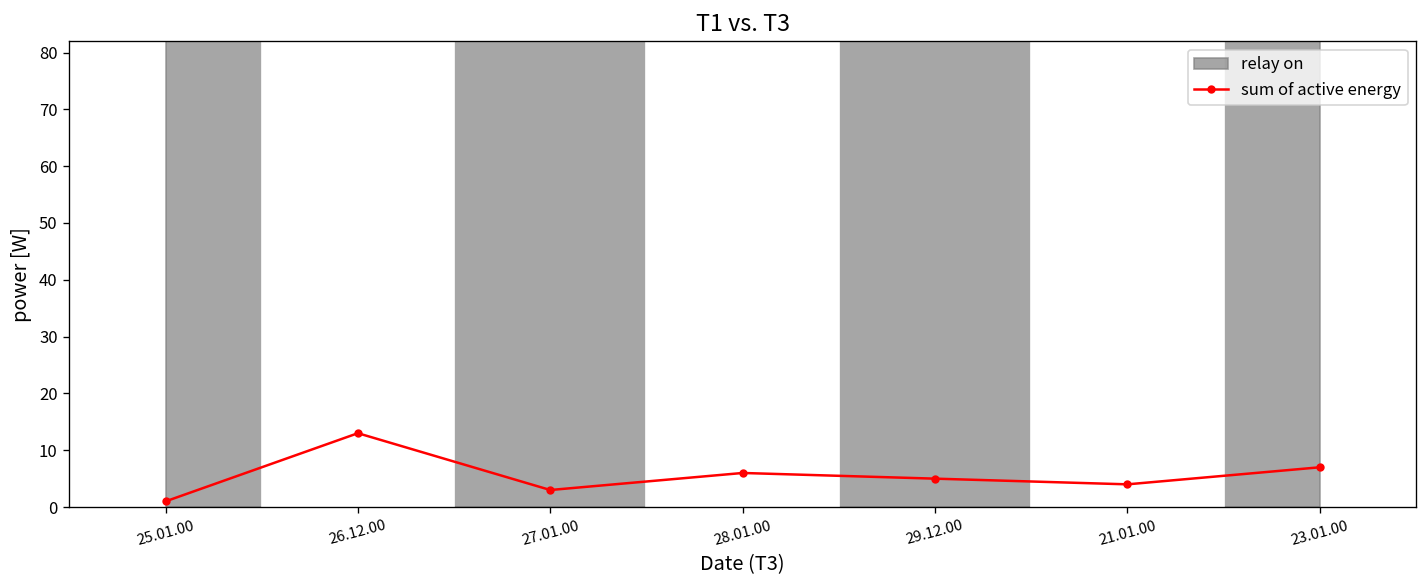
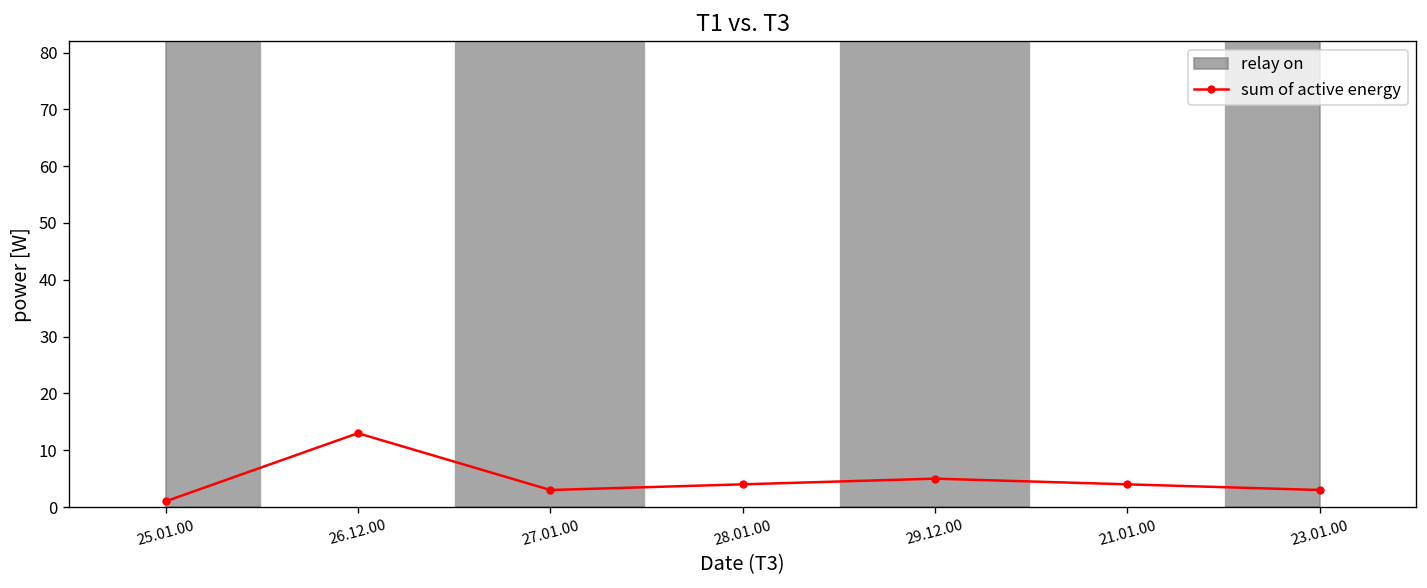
  {
    "sum of active energy": {
      "25.01.00": 1,
      "26.12.00": 13,
      "27.01.00": 3,
-     "28.01.00": 6,
+     "28.01.00": 4,
      "29.12.00": 5,
      "21.01.00": 4,
-     "23.01.00": 7
+     "23.01.00": 3
    },
    "relay on": {
      "25.01.00": 82,
      "26.12.00": 82,
      "27.01.00": 82,
      "28.01.00": 82,
      "29.12.00": 82,
      "21.01.00": 82,
      "23.01.00": 82
    }
  }
